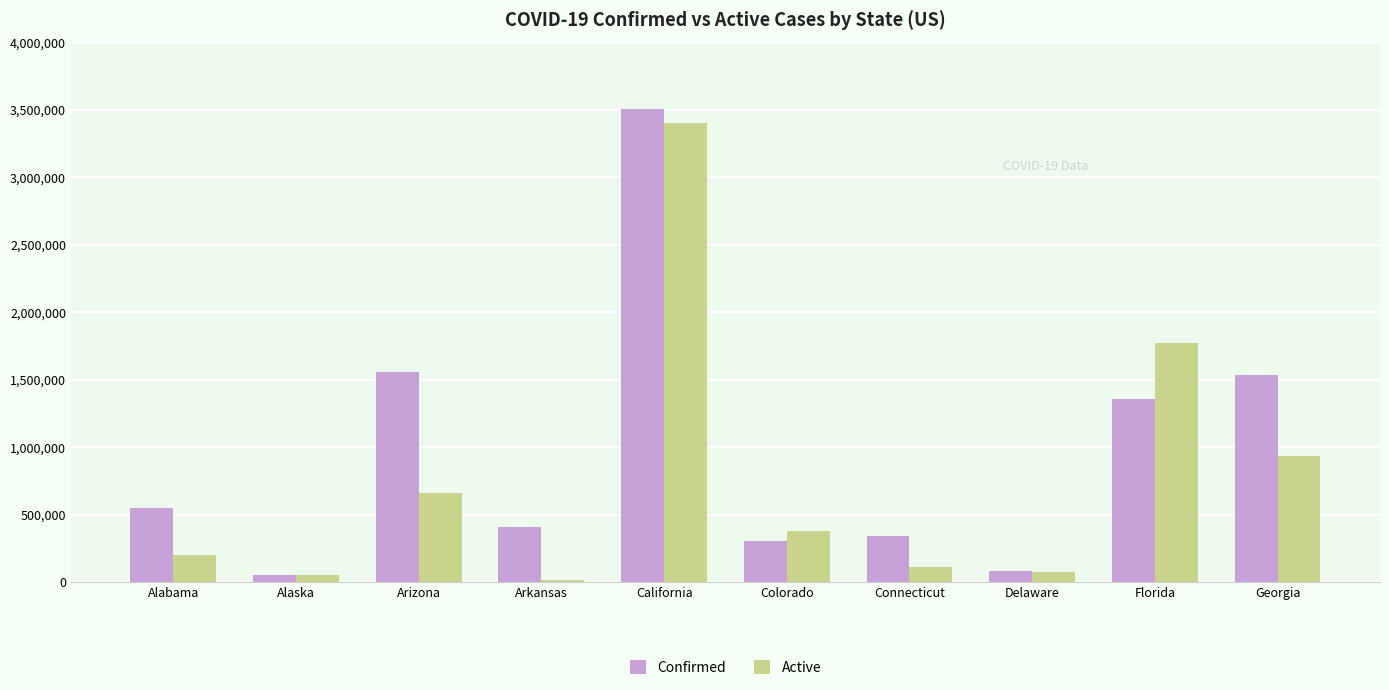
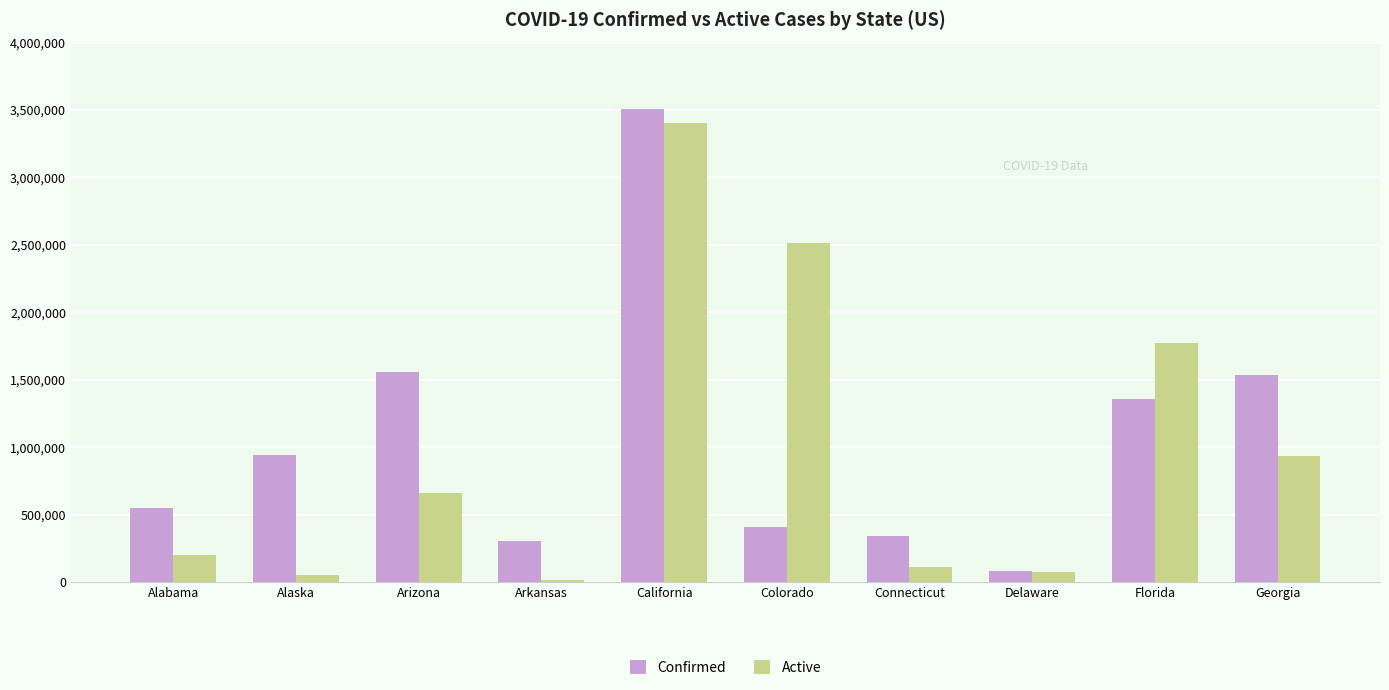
  {
    "Confirmed": {
      "Alabama": "550,000",
-     "Alaska": "60,000",
+     "Alaska": "940,000",
      "Arizona": "1,560,000",
-     "Arkansas": "410,000",
+     "Arkansas": "310,000",
      "California": "3,510,000",
-     "Colorado": "300,000",
+     "Colorado": "410,000",
      "Connecticut": "340,000",
      "Delaware": "80,000",
      "Florida": "1,360,000",
      "Georgia": "1,530,000"
    },
    "Active": {
      "Alabama": "200,000",
      "Alaska": "60,000",
      "Arizona": "670,000",
      "California": "3,410,000",
-     "Colorado": "380,000",
+     "Colorado": "2,520,000",
      "Connecticut": "110,000",
      "Delaware": "80,000",
      "Florida": "1,770,000",
      "Georgia": "940,000"
    }
  }
